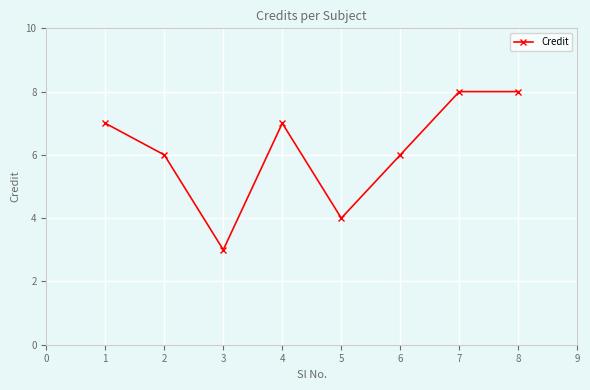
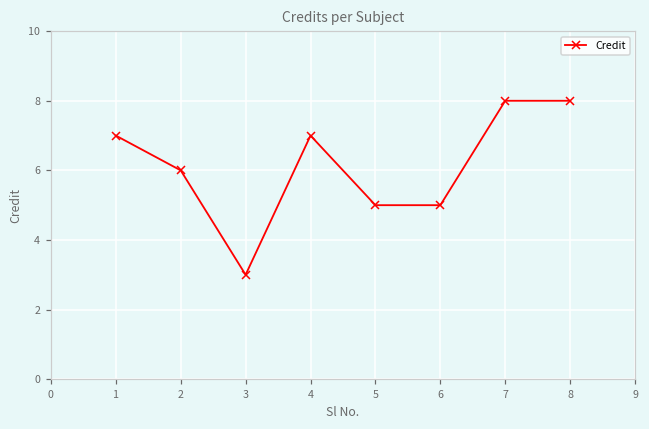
  {
    "1": 7,
    "2": 6,
    "3": 3,
    "4": 7,
-   "5": 4,
-   "6": 6,
+   "5": 5,
+   "6": 5,
    "7": 8,
    "8": 8
  }
